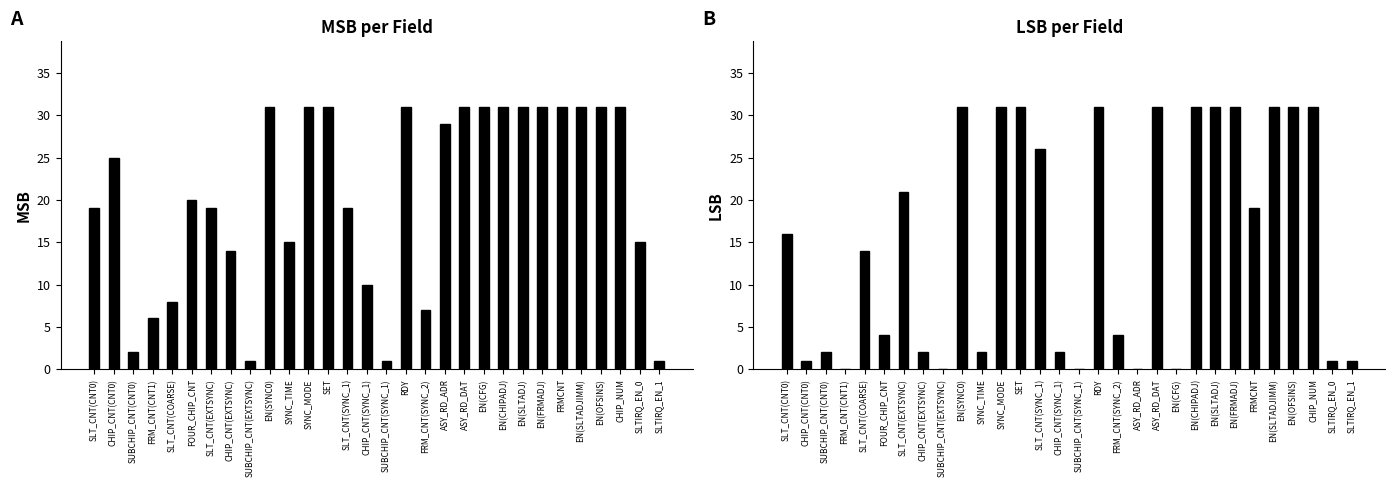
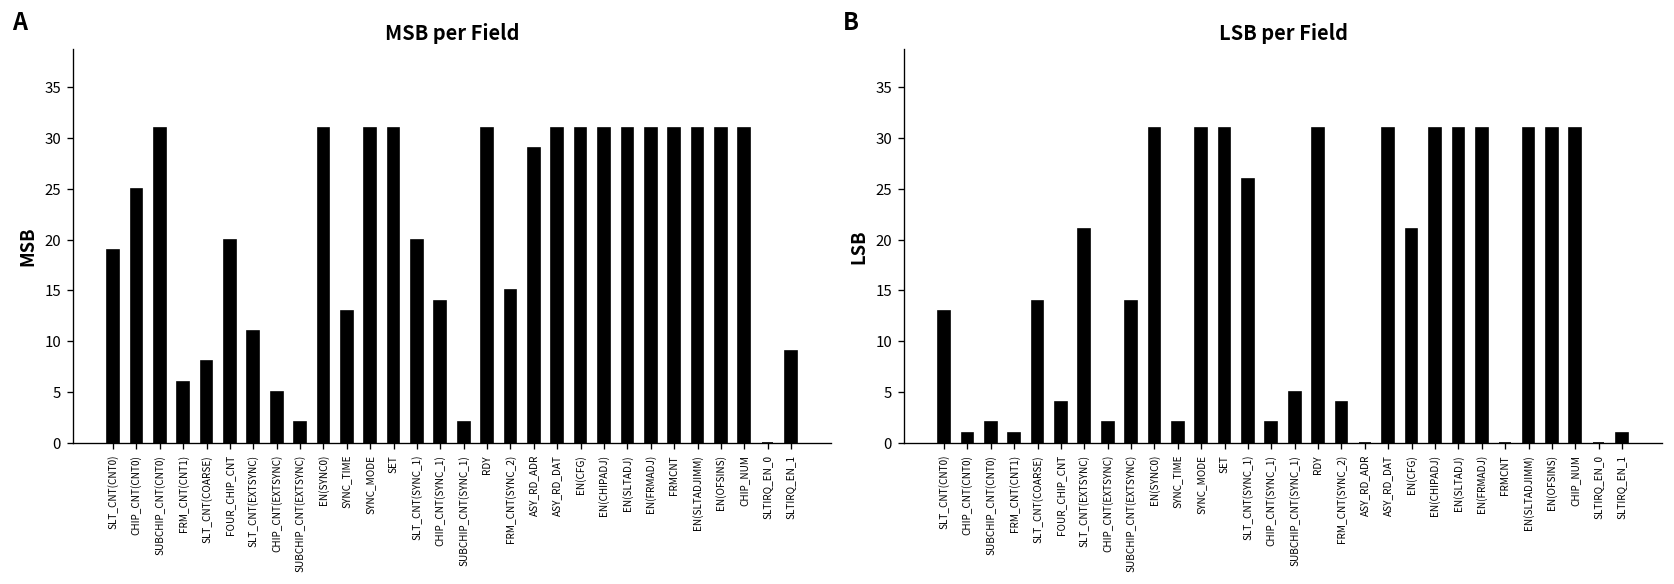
  {
    "MSB per Field": {
      "SLT_CNT(CNT0)": 19,
      "CHIP_CNT(CNT0)": 25,
-     "SUBCHIP_CNT(CNT0)": 2,
+     "SUBCHIP_CNT(CNT0)": 31,
      "FRM_CNT(CNT1)": 6,
      "SLT_CNT(COARSE)": 8,
      "FOUR_CHIP_CNT": 20,
-     "SLT_CNT(EXTSYNC)": 19,
-     "CHIP_CNT(EXTSYNC)": 14,
-     "SUBCHIP_CNT(EXTSYNC)": 1,
+     "SLT_CNT(EXTSYNC)": 11,
+     "CHIP_CNT(EXTSYNC)": 5,
+     "SUBCHIP_CNT(EXTSYNC)": 2,
      "EN(SYNC0)": 31,
-     "SYNC_TIME": 15,
+     "SYNC_TIME": 13,
      "SYNC_MODE": 31,
      "SET": 31,
-     "SLT_CNT(SYNC_1)": 19,
-     "CHIP_CNT(SYNC_1)": 10,
-     "SUBCHIP_CNT(SYNC_1)": 1,
+     "SLT_CNT(SYNC_1)": 20,
+     "CHIP_CNT(SYNC_1)": 14,
+     "SUBCHIP_CNT(SYNC_1)": 2,
      "RDY": 31,
-     "FRM_CNT(SYNC_2)": 7,
+     "FRM_CNT(SYNC_2)": 15,
      "ASY_RD_ADR": 29,
      "ASY_RD_DAT": 31,
      "EN(CFG)": 31,
      "EN(CHIPADJ)": 31,
      "EN(SLTADJ)": 31,
      "EN(FRMADJ)": 31,
      "FRMCNT": 31,
      "EN(SLTADJIMM)": 31,
      "EN(OFSINS)": 31,
      "CHIP_NUM": 31,
-     "SLTIRQ_EN_0": 15,
-     "SLTIRQ_EN_1": 1
+     "SLTIRQ_EN_0": 0,
+     "SLTIRQ_EN_1": 9
    },
    "LSB per Field": {
-     "SLT_CNT(CNT0)": 16,
+     "SLT_CNT(CNT0)": 13,
      "CHIP_CNT(CNT0)": 1,
      "SUBCHIP_CNT(CNT0)": 2,
-     "FRM_CNT(CNT1)": 0,
+     "FRM_CNT(CNT1)": 1,
      "SLT_CNT(COARSE)": 14,
      "FOUR_CHIP_CNT": 4,
      "SLT_CNT(EXTSYNC)": 21,
      "CHIP_CNT(EXTSYNC)": 2,
-     "SUBCHIP_CNT(EXTSYNC)": 0,
+     "SUBCHIP_CNT(EXTSYNC)": 14,
      "EN(SYNC0)": 31,
      "SYNC_TIME": 2,
      "SYNC_MODE": 31,
      "SET": 31,
      "SLT_CNT(SYNC_1)": 26,
      "CHIP_CNT(SYNC_1)": 2,
-     "SUBCHIP_CNT(SYNC_1)": 0,
+     "SUBCHIP_CNT(SYNC_1)": 5,
      "RDY": 31,
      "FRM_CNT(SYNC_2)": 4,
      "ASY_RD_ADR": 0,
      "ASY_RD_DAT": 31,
-     "EN(CFG)": 0,
+     "EN(CFG)": 21,
      "EN(CHIPADJ)": 31,
      "EN(SLTADJ)": 31,
      "EN(FRMADJ)": 31,
-     "FRMCNT": 19,
+     "FRMCNT": 0,
      "EN(SLTADJIMM)": 31,
      "EN(OFSINS)": 31,
      "CHIP_NUM": 31,
-     "SLTIRQ_EN_0": 1,
+     "SLTIRQ_EN_0": 0,
      "SLTIRQ_EN_1": 1
    }
  }
